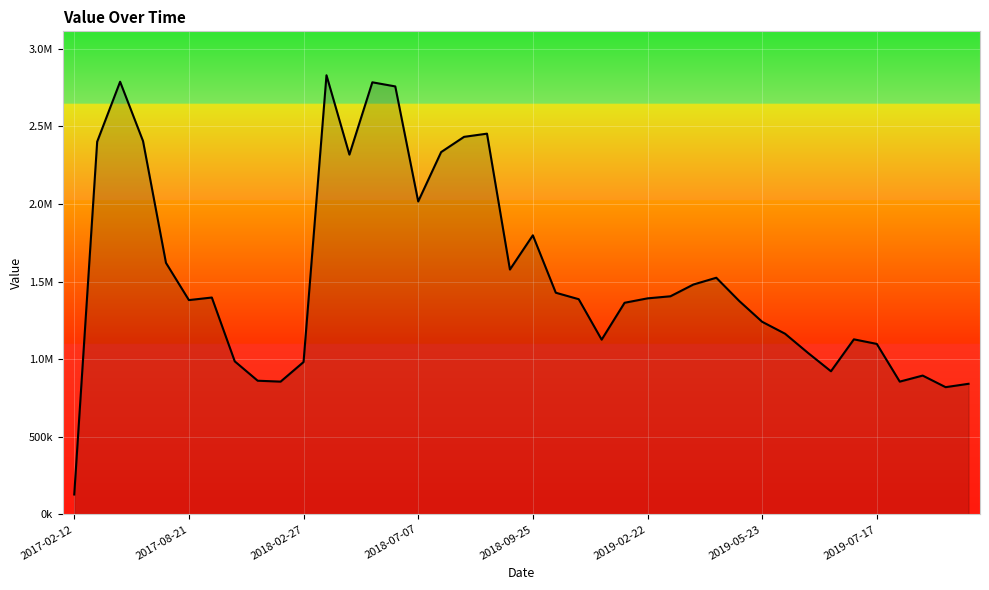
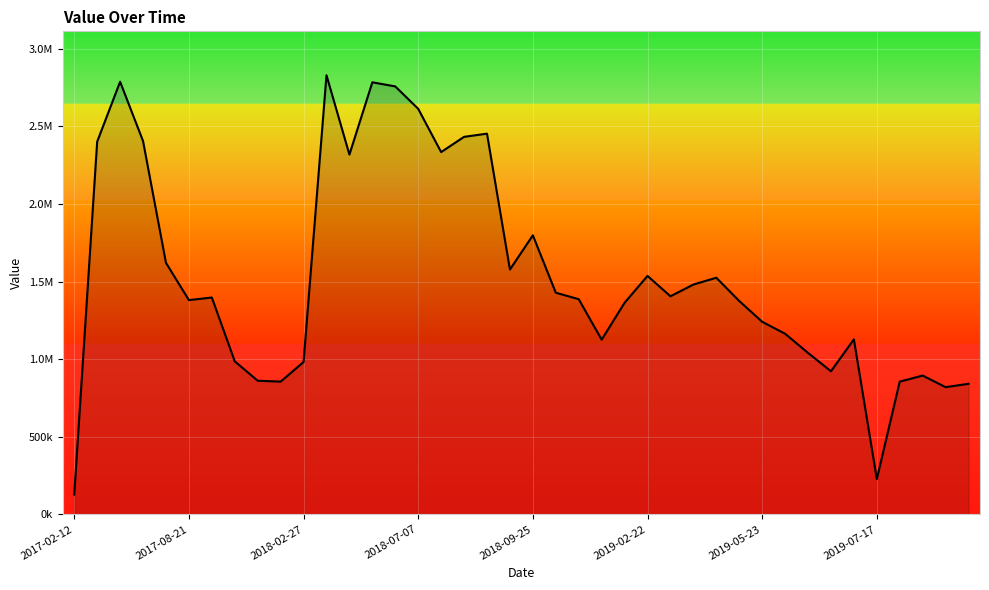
  {
    "2017-02-12": 130000,
    "2017-08-21": 1380000,
    "2018-02-27": 980000,
-   "2018-07-07": 2020000,
+   "2018-07-07": 2610000,
    "2018-09-25": 1800000,
-   "2019-02-22": 1390000,
+   "2019-02-22": 1540000,
    "2019-05-23": 1240000,
-   "2019-07-17": 1100000
+   "2019-07-17": 230000
  }
